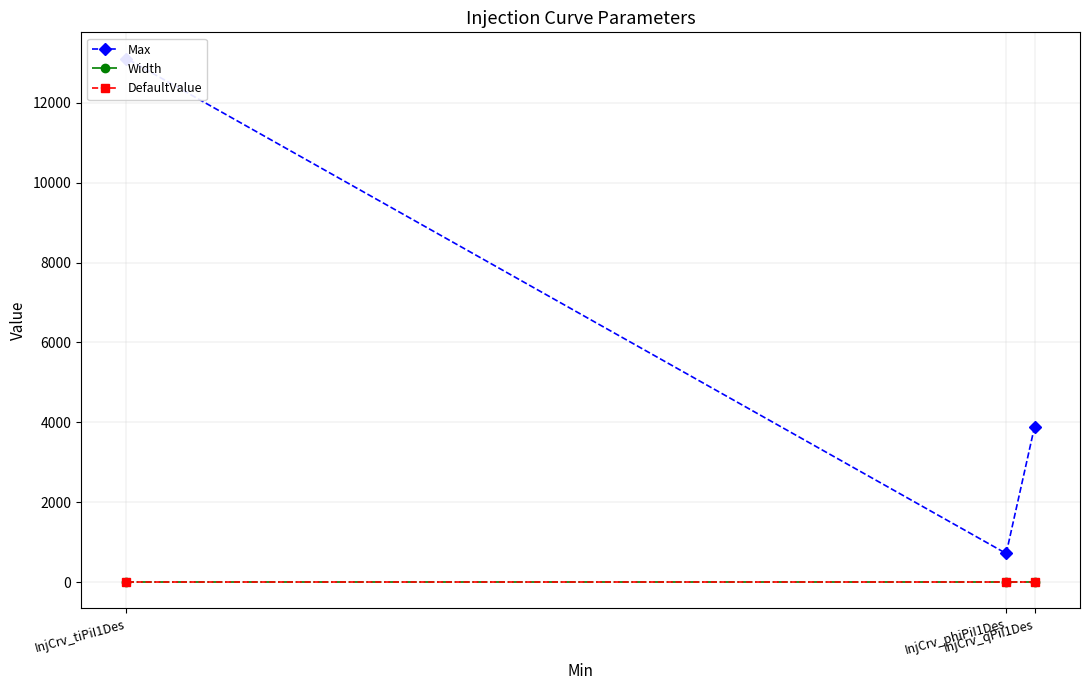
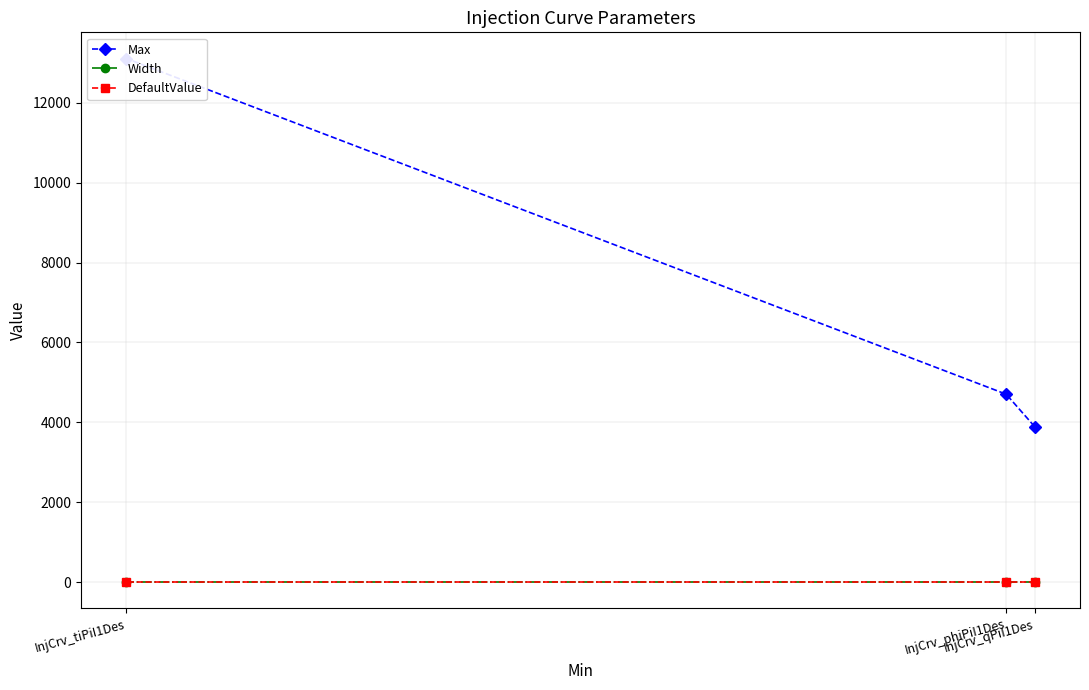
  {
    "Max": {
-     "InjCrv_phiPiI1Des": 700,
+     "InjCrv_phiPiI1Des": 4700,
      "InjCrv_qPiI1Des": 3900
    },
    "DefaultValue": {
      "InjCrv_tiPiI1Des": 0,
      "InjCrv_phiPiI1Des": 0,
      "InjCrv_qPiI1Des": 0
    }
  }
